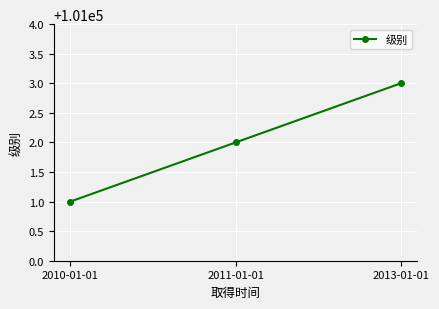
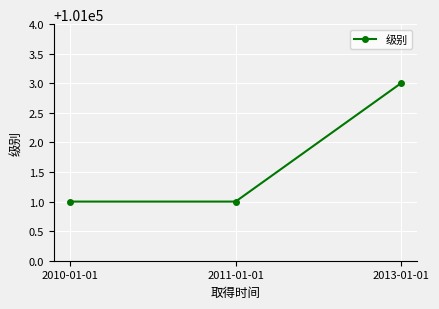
  {
    "2010-01-01": 101001,
-   "2011-01-01": 101002,
+   "2011-01-01": 101001,
    "2013-01-01": 101003
  }
